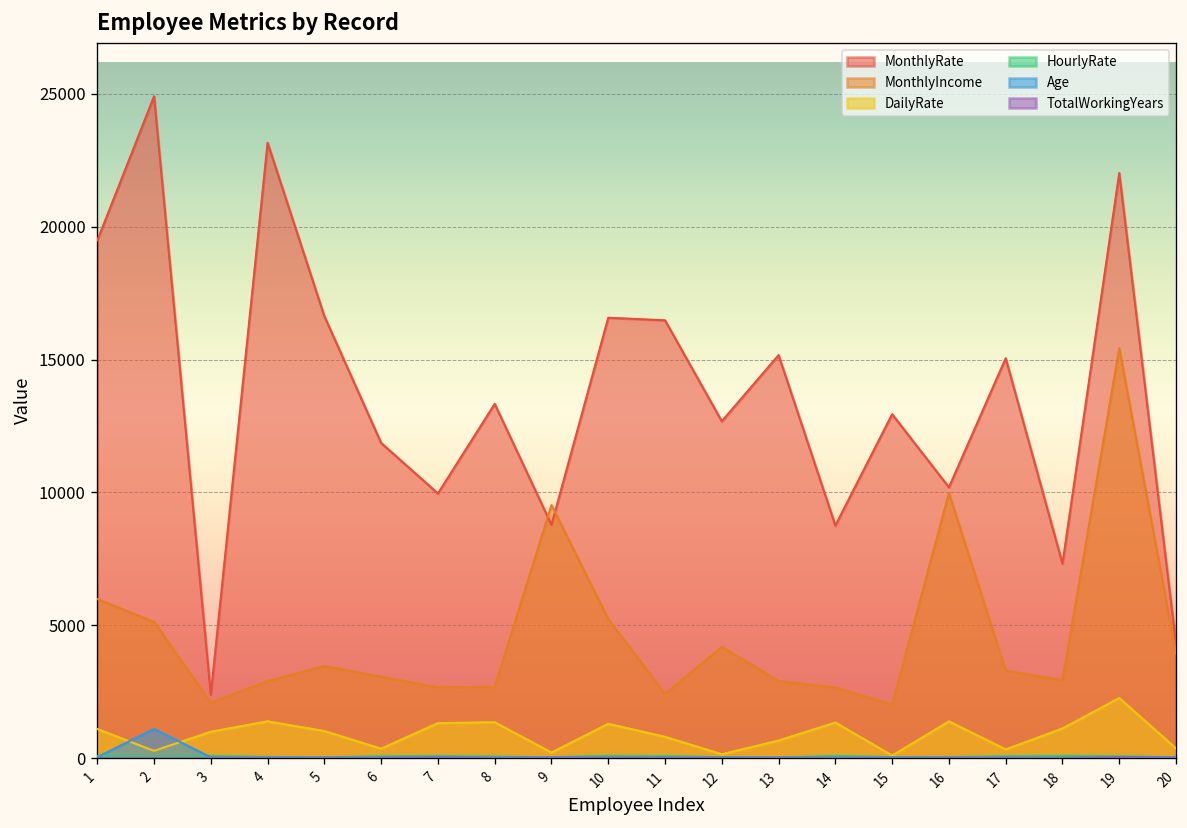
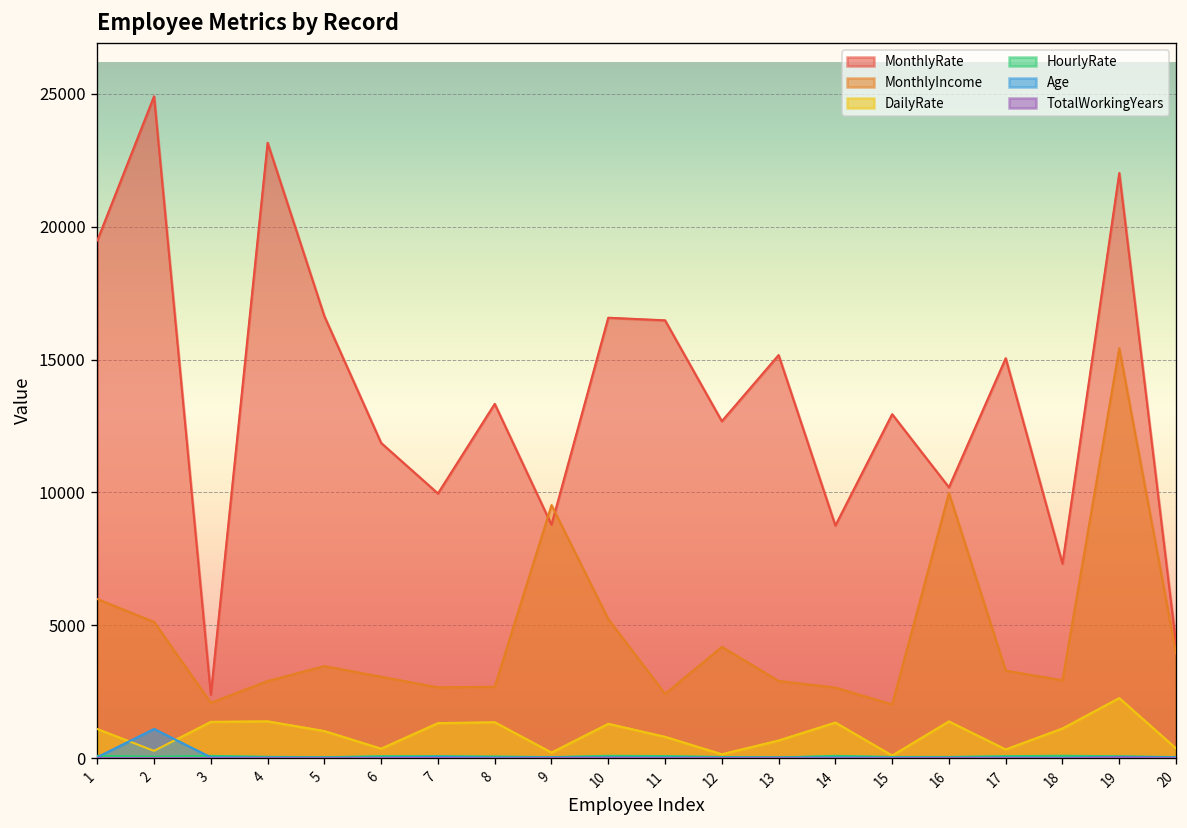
  {
    "DailyRate": {
      "1": 1100,
      "2": 300,
-     "3": 1000,
+     "3": 1400,
      "4": 1400,
      "5": 1000,
      "6": 400,
      "7": 1300,
      "8": 1400,
      "9": 200,
      "10": 1300,
      "11": 800,
      "13": 700,
      "14": 1300,
      "16": 1400,
      "17": 300,
      "18": 1100,
      "19": 2300,
      "20": 400
    },
    "Age": {
      "2": 1100
    }
  }
